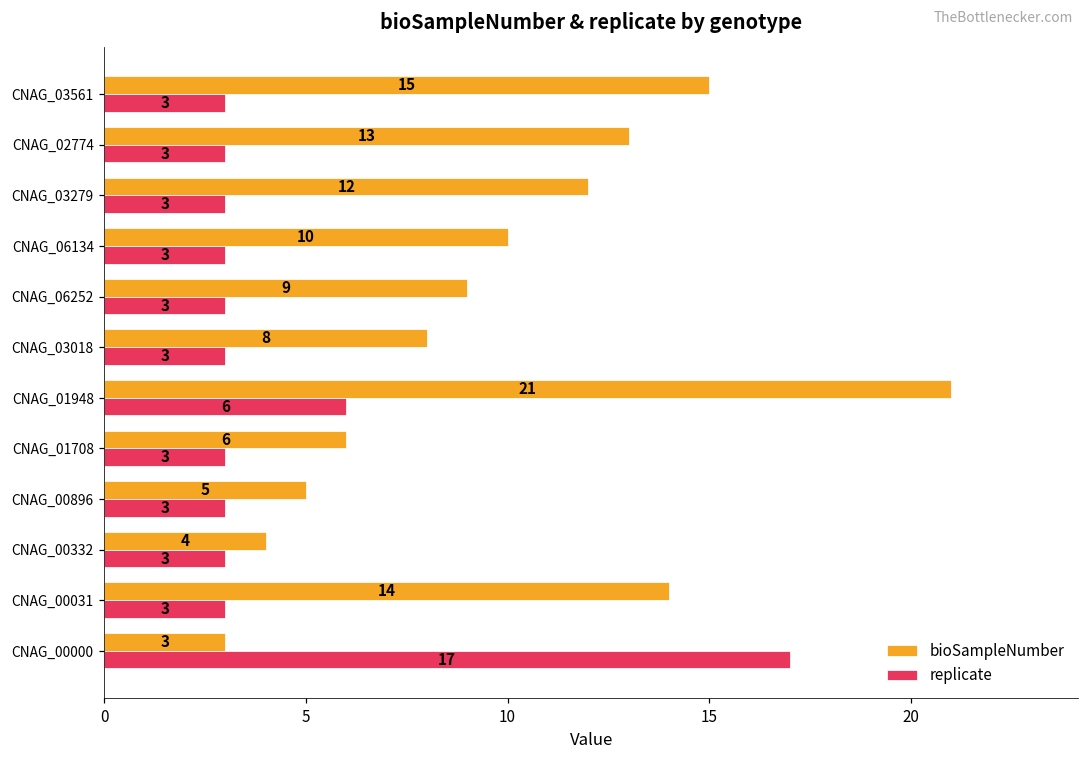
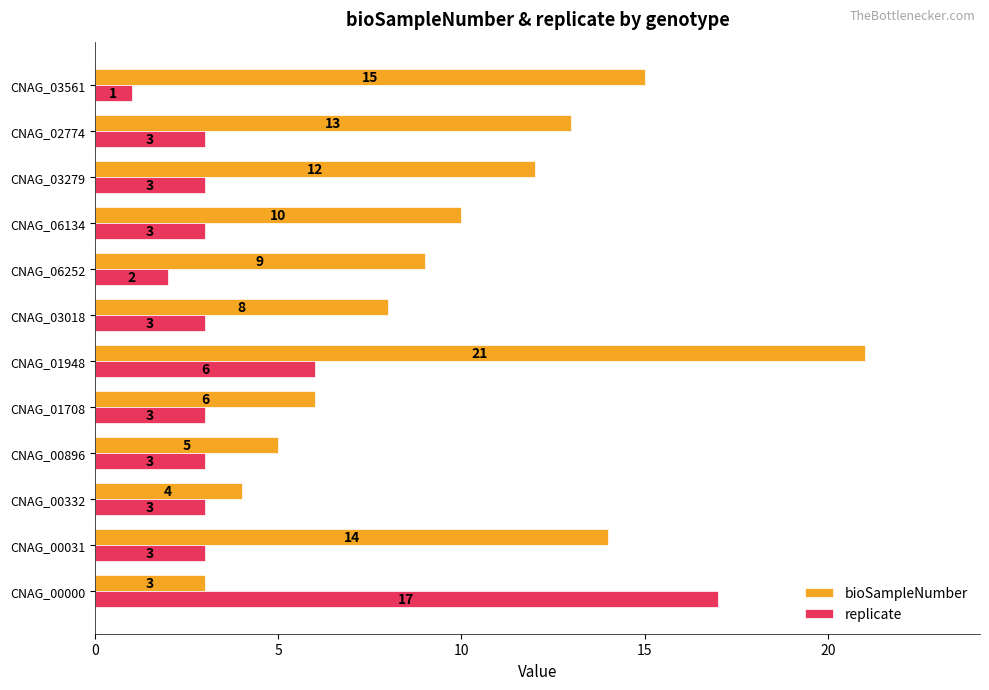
  {
    "bioSampleNumber": {
      "CNAG_03561": 15,
      "CNAG_02774": 13,
      "CNAG_03279": 12,
      "CNAG_06134": 10,
      "CNAG_06252": 9,
      "CNAG_03018": 8,
      "CNAG_01948": 21,
      "CNAG_01708": 6,
      "CNAG_00896": 5,
      "CNAG_00332": 4,
      "CNAG_00031": 14,
      "CNAG_00000": 3
    },
    "replicate": {
-     "CNAG_03561": 3,
+     "CNAG_03561": 1,
      "CNAG_02774": 3,
      "CNAG_03279": 3,
      "CNAG_06134": 3,
-     "CNAG_06252": 3,
+     "CNAG_06252": 2,
      "CNAG_03018": 3,
      "CNAG_01948": 6,
      "CNAG_01708": 3,
      "CNAG_00896": 3,
      "CNAG_00332": 3,
      "CNAG_00031": 3,
      "CNAG_00000": 17
    }
  }
